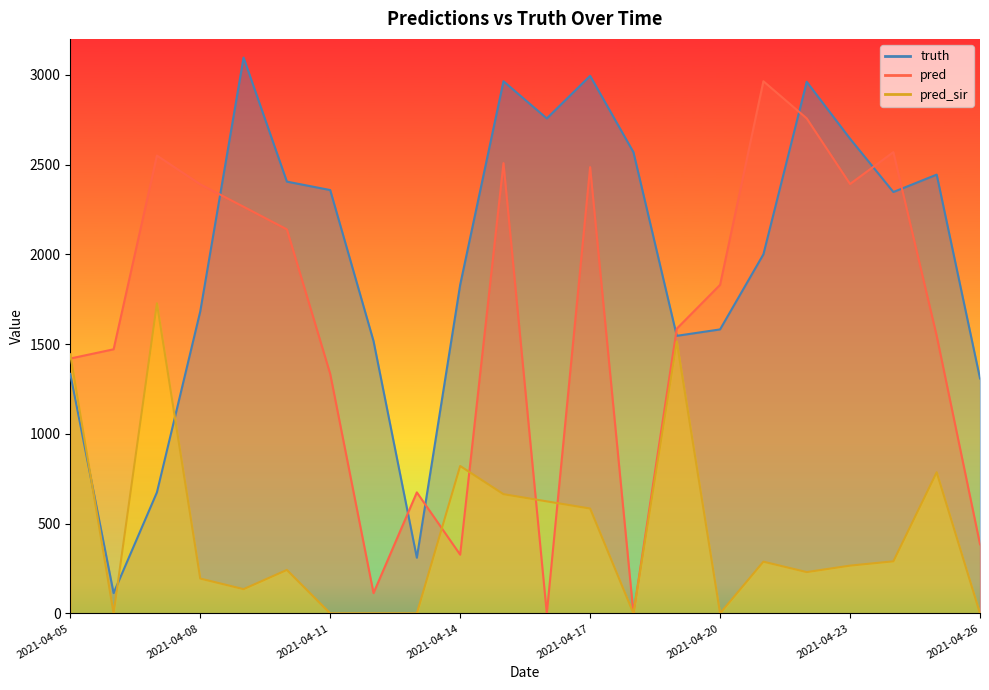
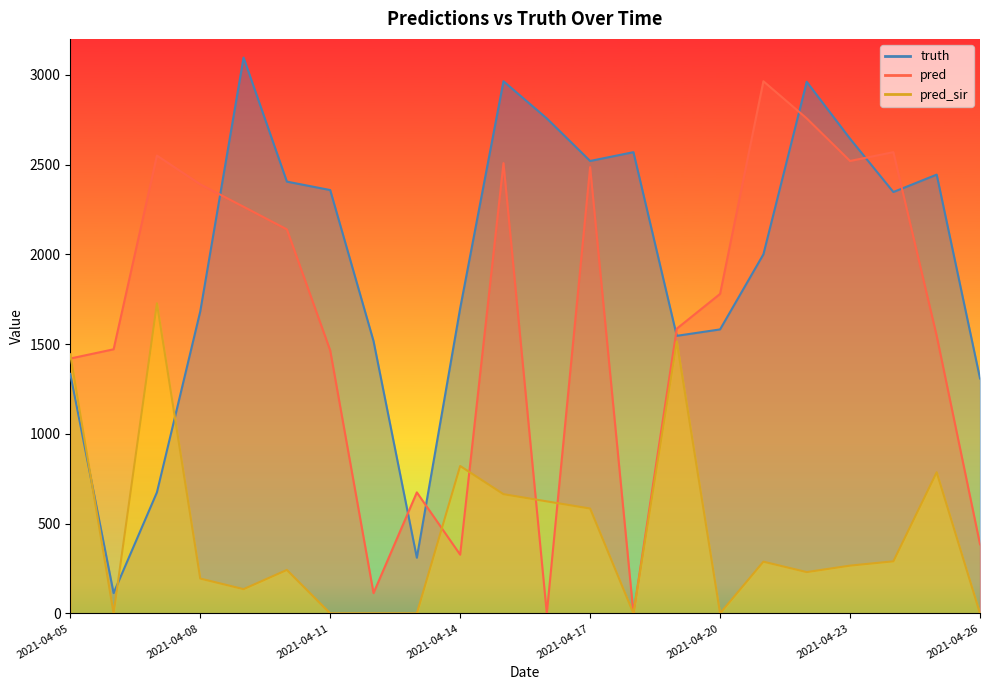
  {
    "truth": {
      "2021-04-05": 1330,
      "2021-04-08": 1680,
      "2021-04-11": 2360,
-     "2021-04-14": 1830,
-     "2021-04-17": 2990,
+     "2021-04-14": 1700,
+     "2021-04-17": 2520,
      "2021-04-20": 1580,
      "2021-04-23": 2640,
      "2021-04-26": 1310
    },
    "pred": {
      "2021-04-05": 1420,
      "2021-04-08": 2390,
-     "2021-04-11": 1330,
+     "2021-04-11": 1460,
      "2021-04-14": 330,
      "2021-04-17": 2490,
-     "2021-04-20": 1830,
-     "2021-04-23": 2390,
+     "2021-04-20": 1780,
+     "2021-04-23": 2520,
      "2021-04-26": 390
    }
  }
